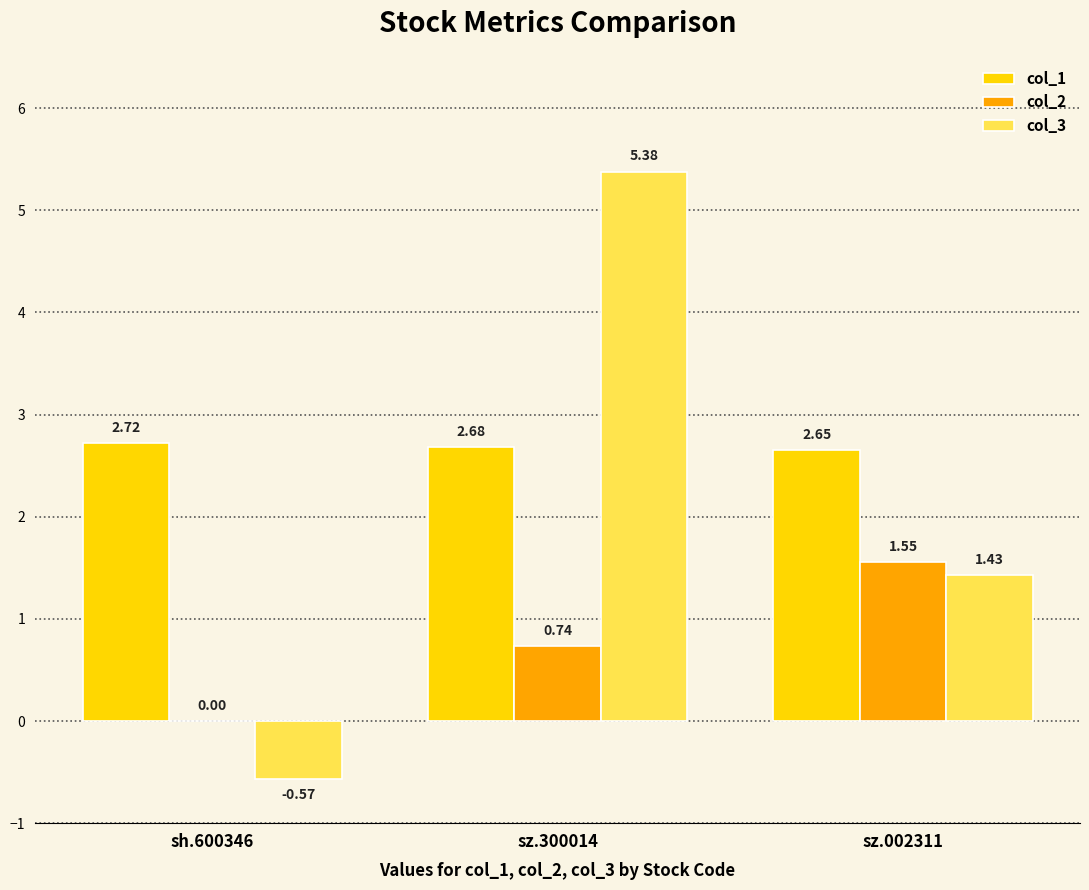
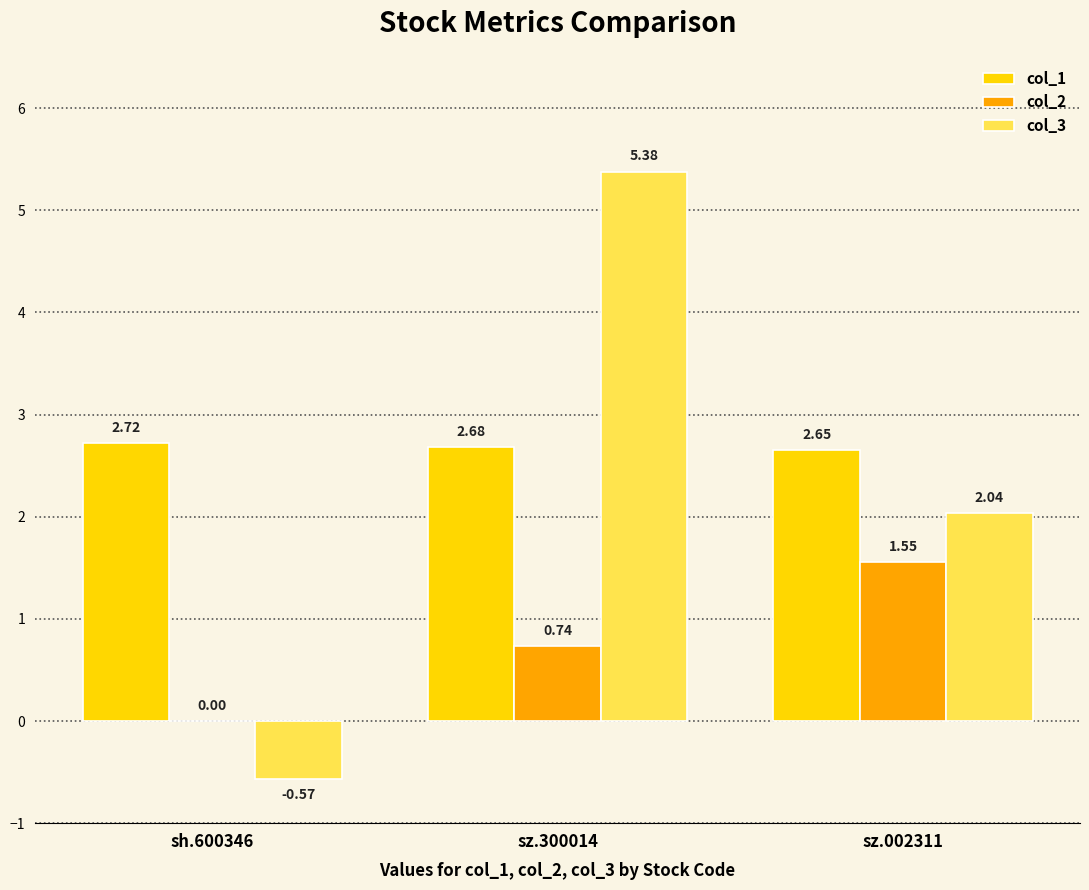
  {
    "col_3": {
      "sh.600346": -0.57,
      "sz.300014": 5.38,
-     "sz.002311": 1.43
+     "sz.002311": 2.04
    }
  }
